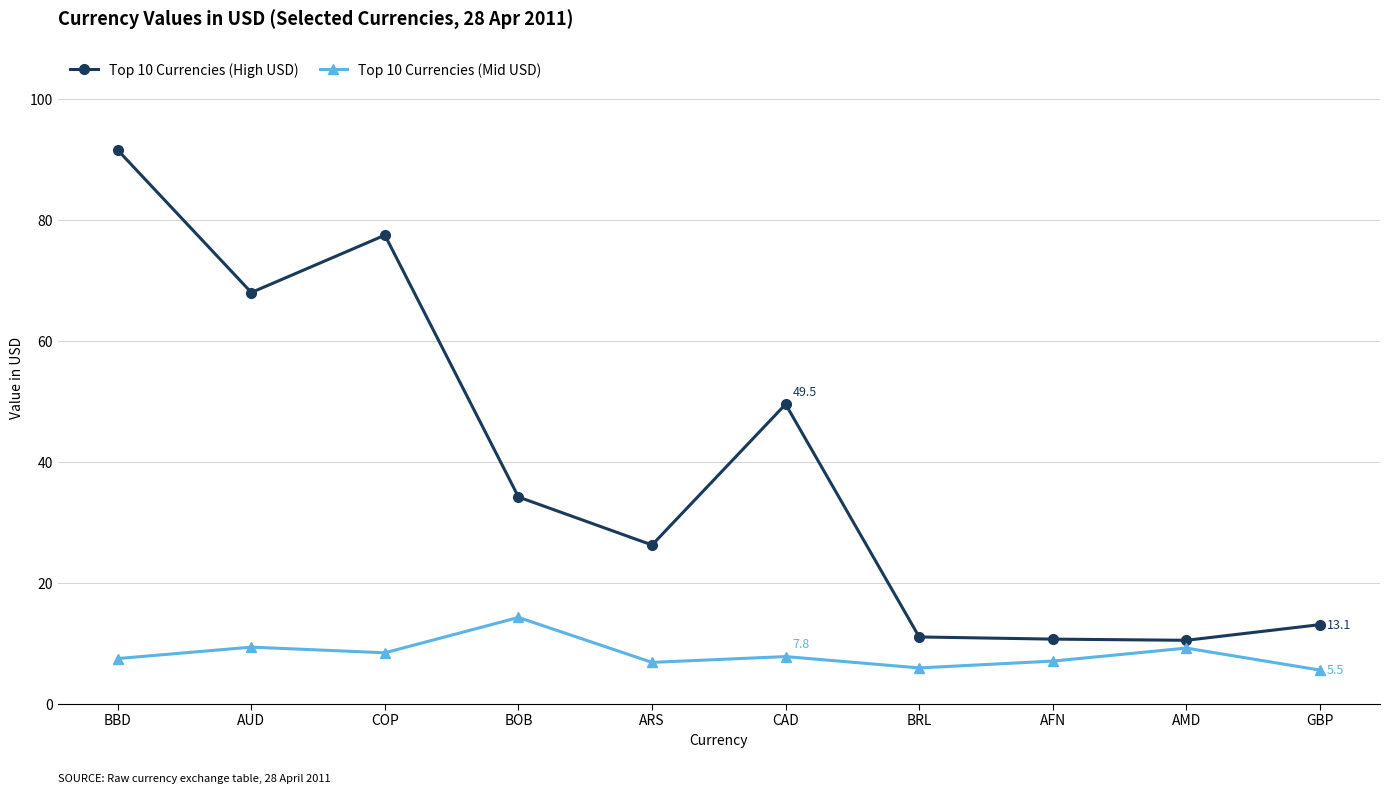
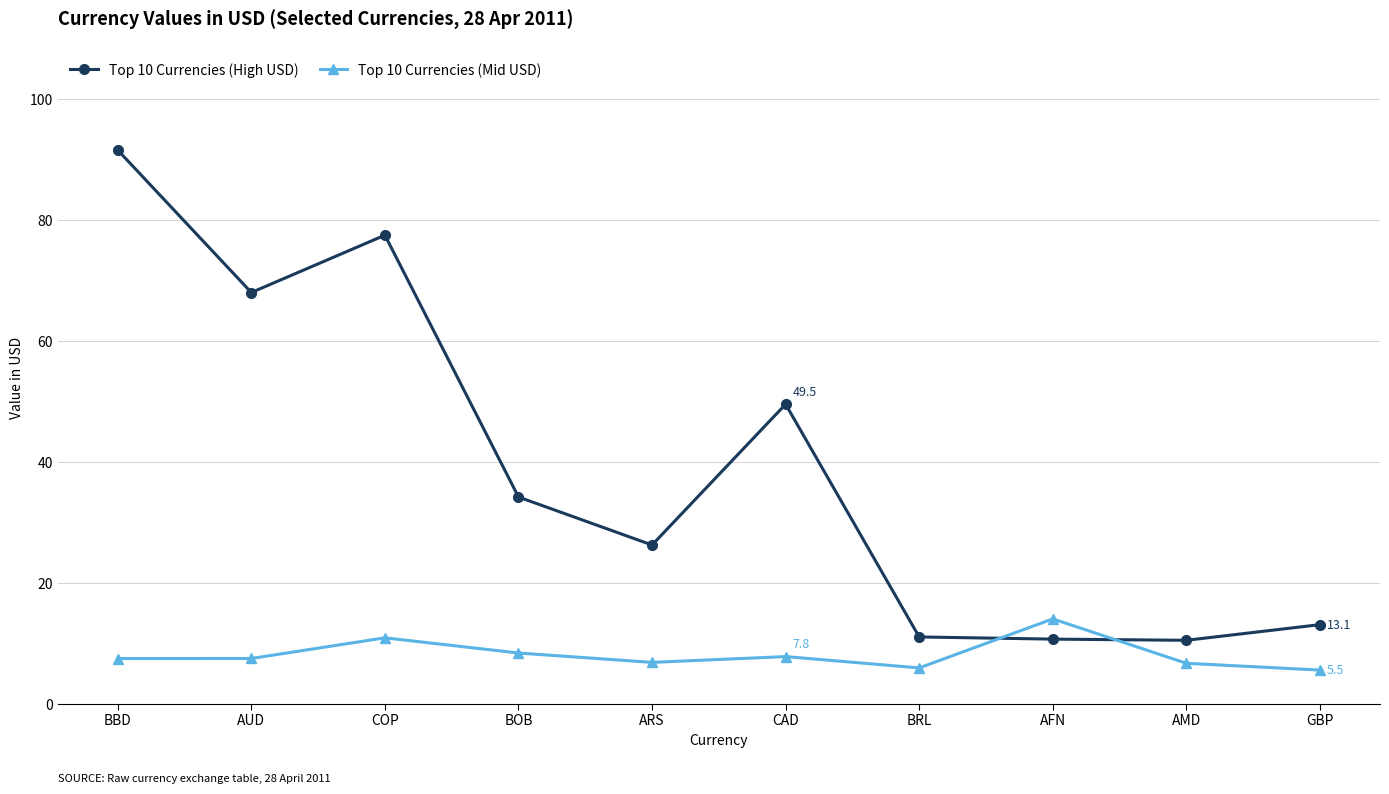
  {
    "Top 10 Currencies (High USD)": {
      "CAD": 49.5,
      "GBP": 13.1
    },
    "Top 10 Currencies (Mid USD)": {
      "BBD": 7,
-     "AUD": 9,
-     "COP": 8,
-     "BOB": 14,
+     "AUD": 7,
+     "COP": 11,
+     "BOB": 8,
      "ARS": 7,
      "BRL": 6,
-     "AFN": 7,
-     "AMD": 9
+     "AFN": 14,
+     "AMD": 7
    }
  }
